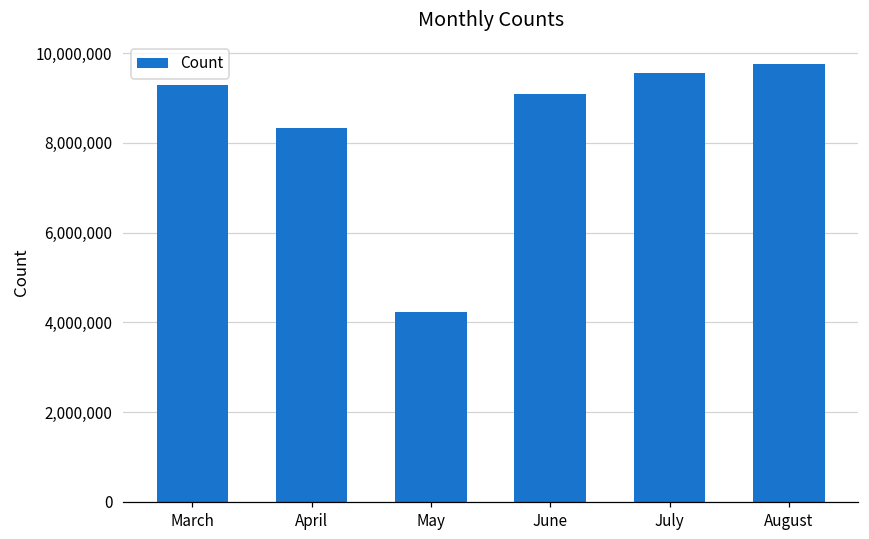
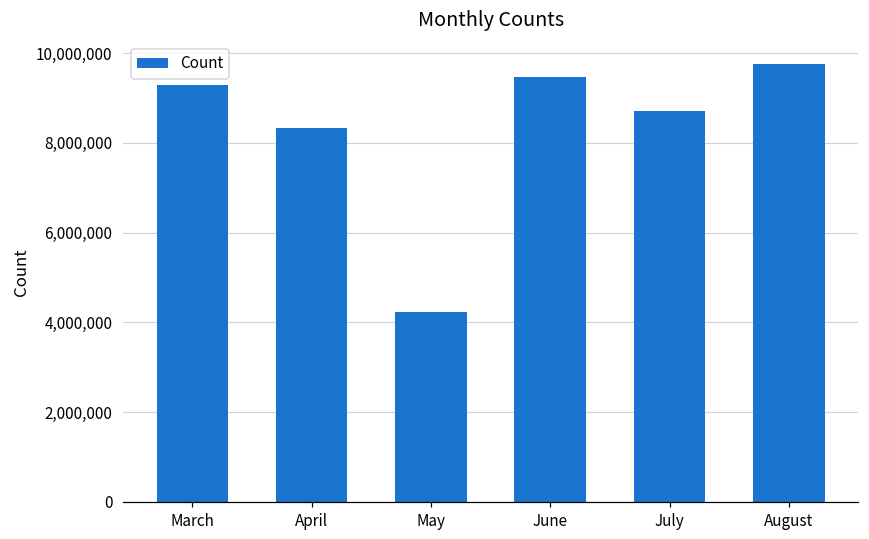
  {
    "March": "9,300,000",
    "April": "8,300,000",
    "May": "4,200,000",
-   "June": "9,100,000",
-   "July": "9,600,000",
+   "June": "9,500,000",
+   "July": "8,700,000",
    "August": "9,800,000"
  }
